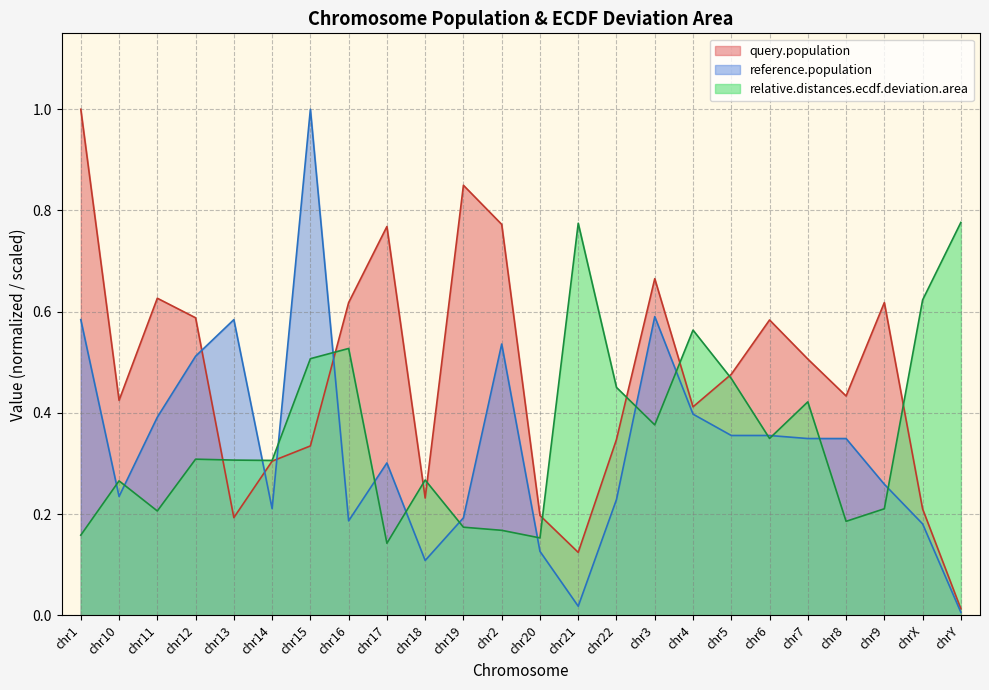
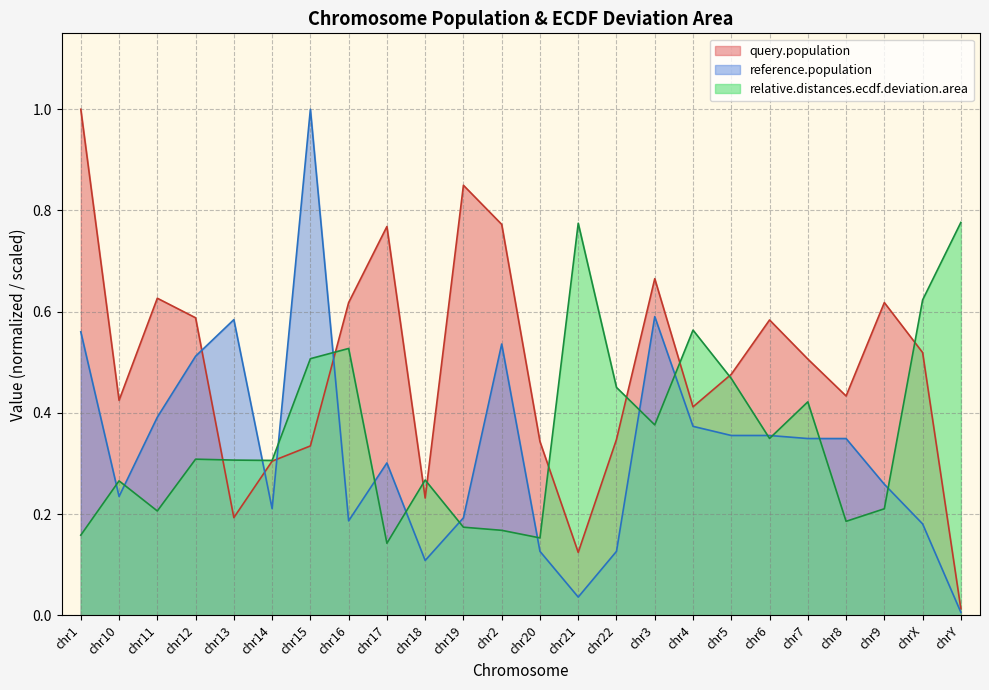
  {
    "query.population": {
      "chr1": 1.00,
      "chr10": 0.42,
      "chr11": 0.63,
      "chr12": 0.59,
      "chr13": 0.19,
      "chr15": 0.33,
      "chr16": 0.62,
      "chr17": 0.77,
      "chr18": 0.23,
      "chr19": 0.85,
      "chr2": 0.77,
-     "chr20": 0.20,
+     "chr20": 0.34,
      "chr21": 0.12,
      "chr22": 0.35,
      "chr3": 0.67,
      "chr4": 0.41,
      "chr5": 0.48,
      "chr6": 0.58,
      "chr7": 0.51,
      "chr8": 0.43,
      "chr9": 0.62,
-     "chrX": 0.21,
+     "chrX": 0.52,
      "chrY": 0.01
    },
    "reference.population": {
-     "chr1": 0.58,
+     "chr1": 0.56,
      "chr10": 0.23,
      "chr11": 0.39,
      "chr12": 0.51,
      "chr13": 0.58,
      "chr14": 0.21,
      "chr15": 1.00,
      "chr16": 0.19,
      "chr17": 0.30,
      "chr18": 0.11,
      "chr19": 0.19,
      "chr2": 0.54,
      "chr20": 0.13,
-     "chr21": 0.02,
-     "chr22": 0.23,
+     "chr21": 0.04,
+     "chr22": 0.13,
      "chr3": 0.59,
-     "chr4": 0.40,
+     "chr4": 0.37,
      "chr5": 0.36,
      "chr6": 0.36,
      "chr7": 0.35,
      "chr8": 0.35,
      "chr9": 0.26,
      "chrX": 0.18,
      "chrY": 0.01
    },
    "relative.distances.ecdf.deviation.area": {
      "chr1": 0.16,
      "chr10": 0.27,
      "chr11": 0.21,
      "chr12": 0.31,
      "chr13": 0.31,
      "chr15": 0.51,
      "chr16": 0.53,
      "chr17": 0.14,
      "chr18": 0.27,
      "chr19": 0.17,
      "chr2": 0.17,
      "chr20": 0.15,
      "chr21": 0.77,
      "chr22": 0.45,
      "chr3": 0.38,
      "chr4": 0.56,
      "chr5": 0.47,
      "chr6": 0.35,
      "chr7": 0.42,
      "chr8": 0.19,
      "chr9": 0.21,
      "chrX": 0.62,
      "chrY": 0.78
    }
  }
